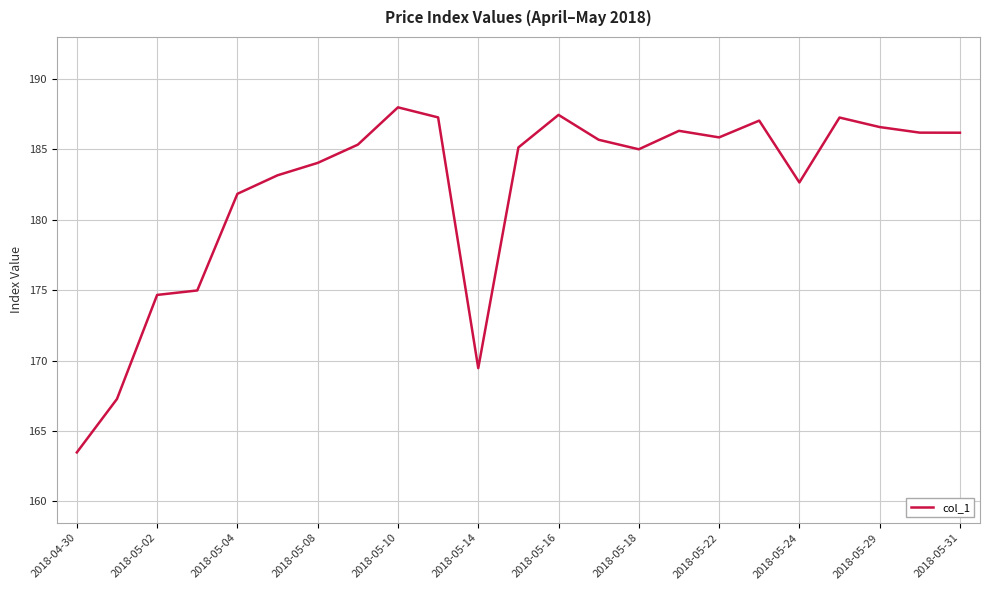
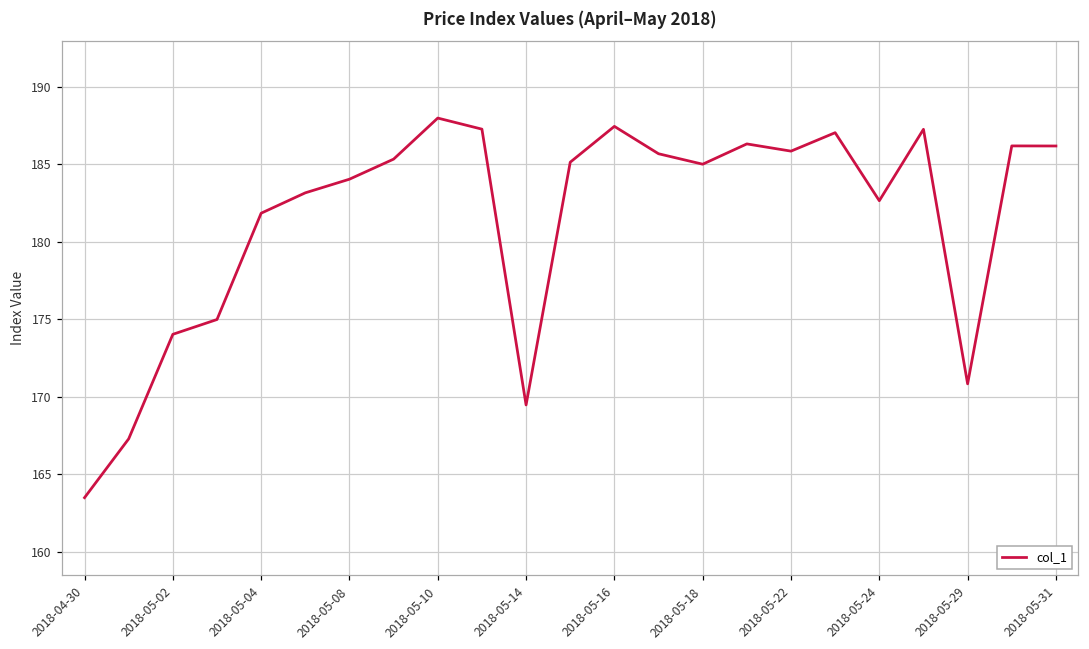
  {
    "2018-04-30": 163.5,
-   "2018-05-02": 174.7,
+   "2018-05-02": 174.0,
    "2018-05-04": 181.8,
    "2018-05-08": 184.0,
    "2018-05-10": 188.0,
    "2018-05-14": 169.5,
    "2018-05-16": 187.5,
    "2018-05-18": 185.0,
    "2018-05-22": 185.9,
    "2018-05-24": 182.7,
-   "2018-05-29": 186.6,
+   "2018-05-29": 170.8,
    "2018-05-31": 186.2
  }
